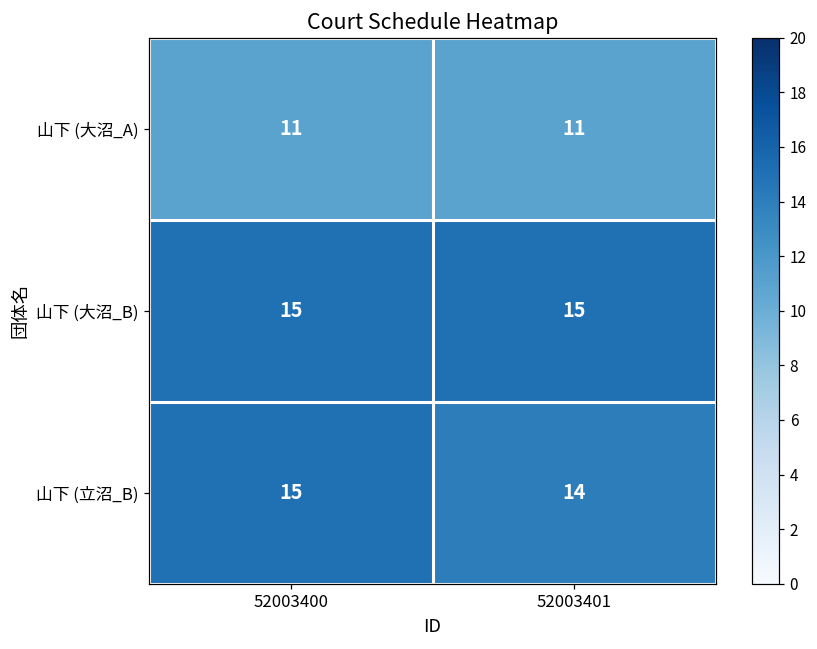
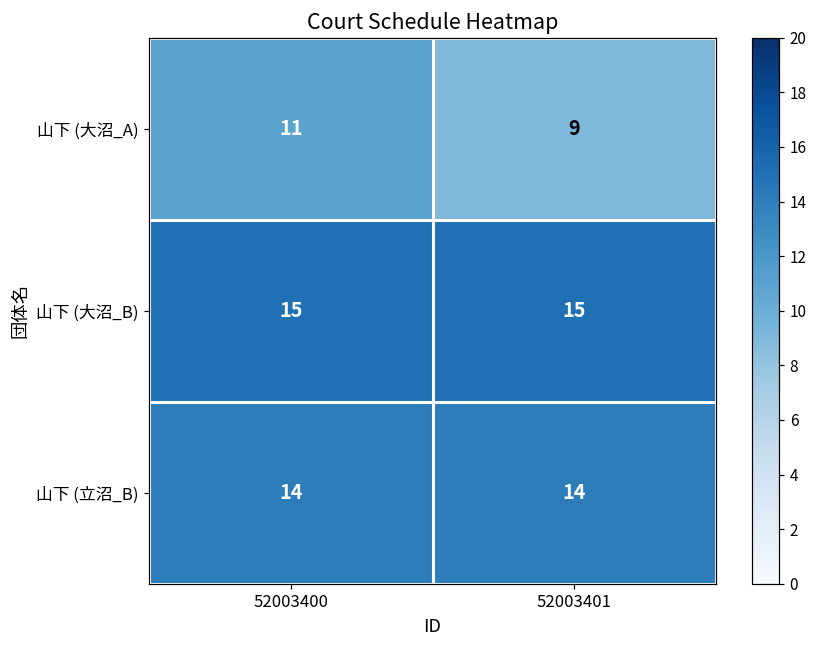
  {
    "山下 (大沼_A)": {
      "52003400": 11,
-     "52003401": 11
+     "52003401": 9
    },
    "山下 (大沼_B)": {
      "52003400": 15,
      "52003401": 15
    },
    "山下 (立沼_B)": {
-     "52003400": 15,
+     "52003400": 14,
      "52003401": 14
    }
  }
